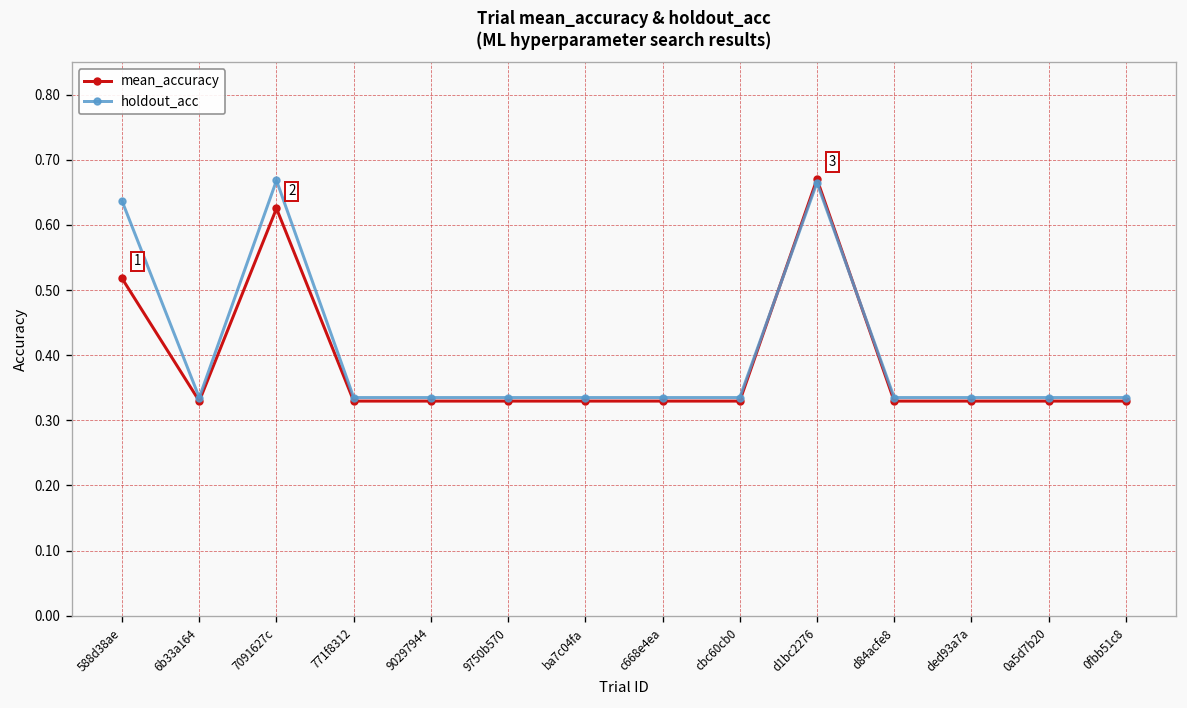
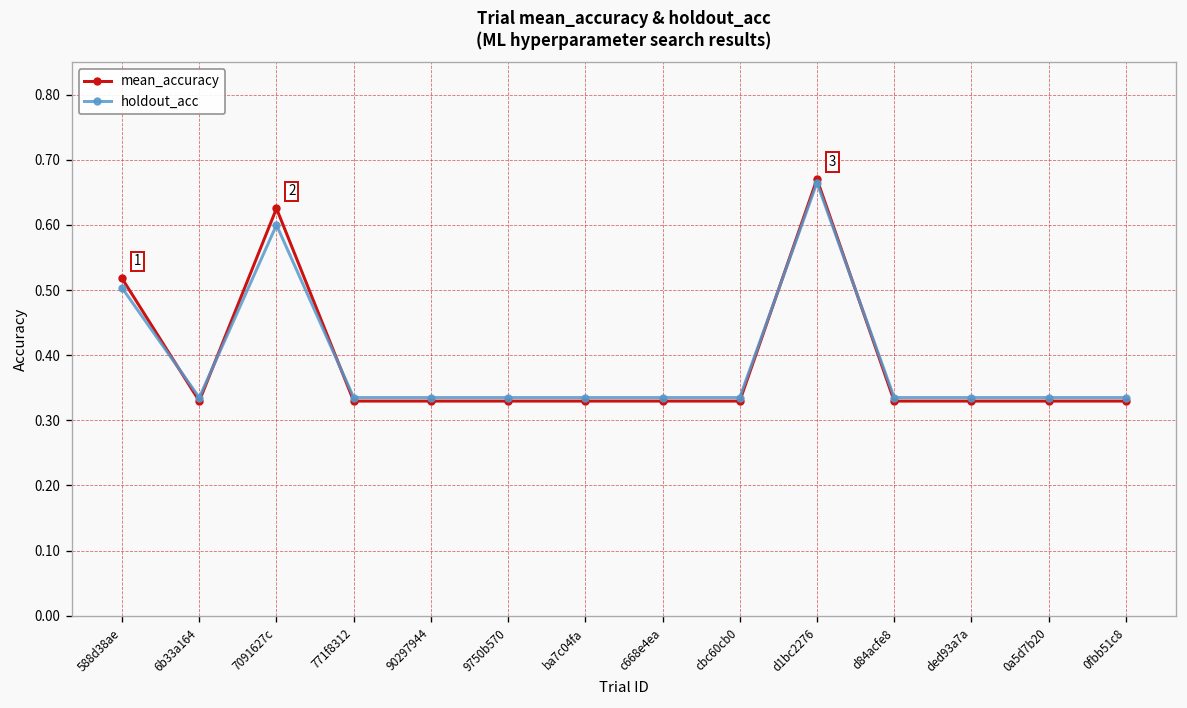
  {
    "mean_accuracy": {
      "6b33a164": 0.33,
      "771f8312": 0.33,
      "90297944": 0.33,
      "9750b570": 0.33,
      "ba7c04fa": 0.33,
      "c668e4ea": 0.33,
      "cbc60cb0": 0.33,
      "d84acfe8": 0.33,
      "ded93a7a": 0.33,
      "0a5d7b20": 0.33,
      "0fbb51c8": 0.33
    },
    "holdout_acc": {
-     "588d38ae": 0.64,
+     "588d38ae": 0.50,
      "6b33a164": 0.34,
-     "7091627c": 0.67,
+     "7091627c": 0.60,
      "771f8312": 0.34,
      "90297944": 0.34,
      "9750b570": 0.34,
      "ba7c04fa": 0.34,
      "c668e4ea": 0.34,
      "cbc60cb0": 0.34,
      "d1bc2276": 0.67,
      "d84acfe8": 0.34,
      "ded93a7a": 0.34,
      "0a5d7b20": 0.34,
      "0fbb51c8": 0.34
    }
  }
